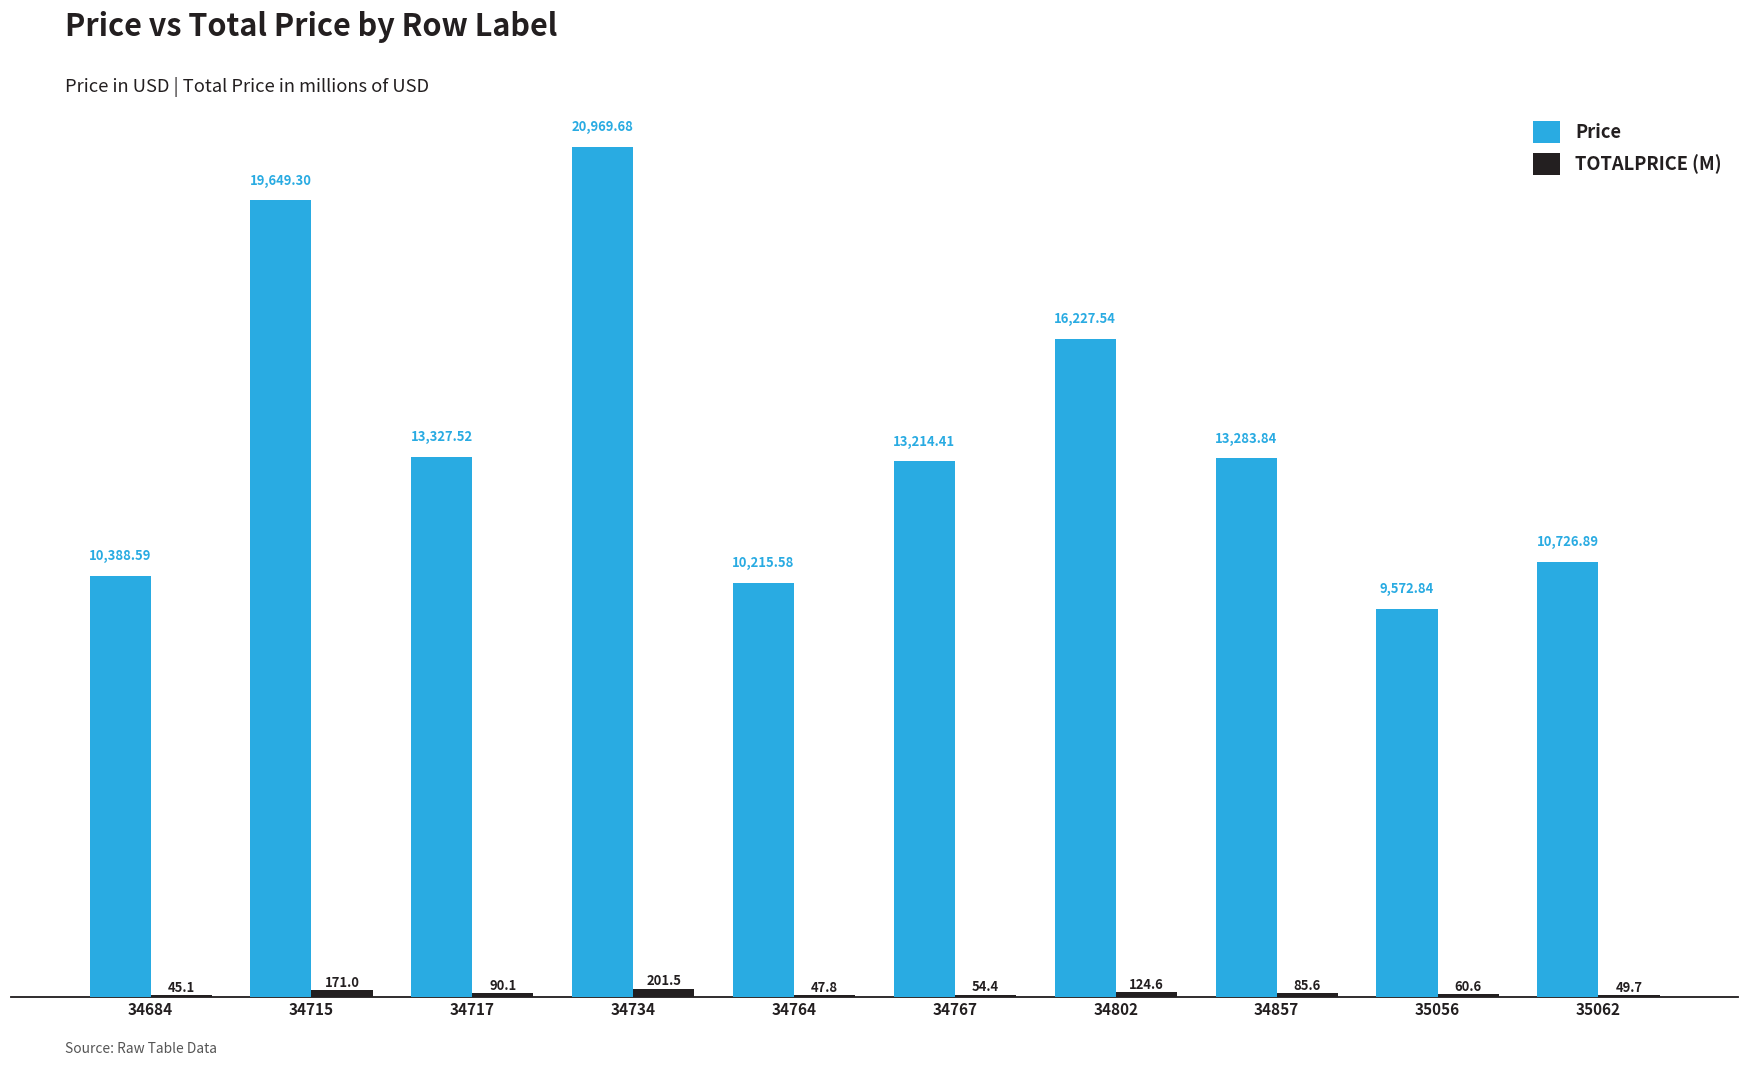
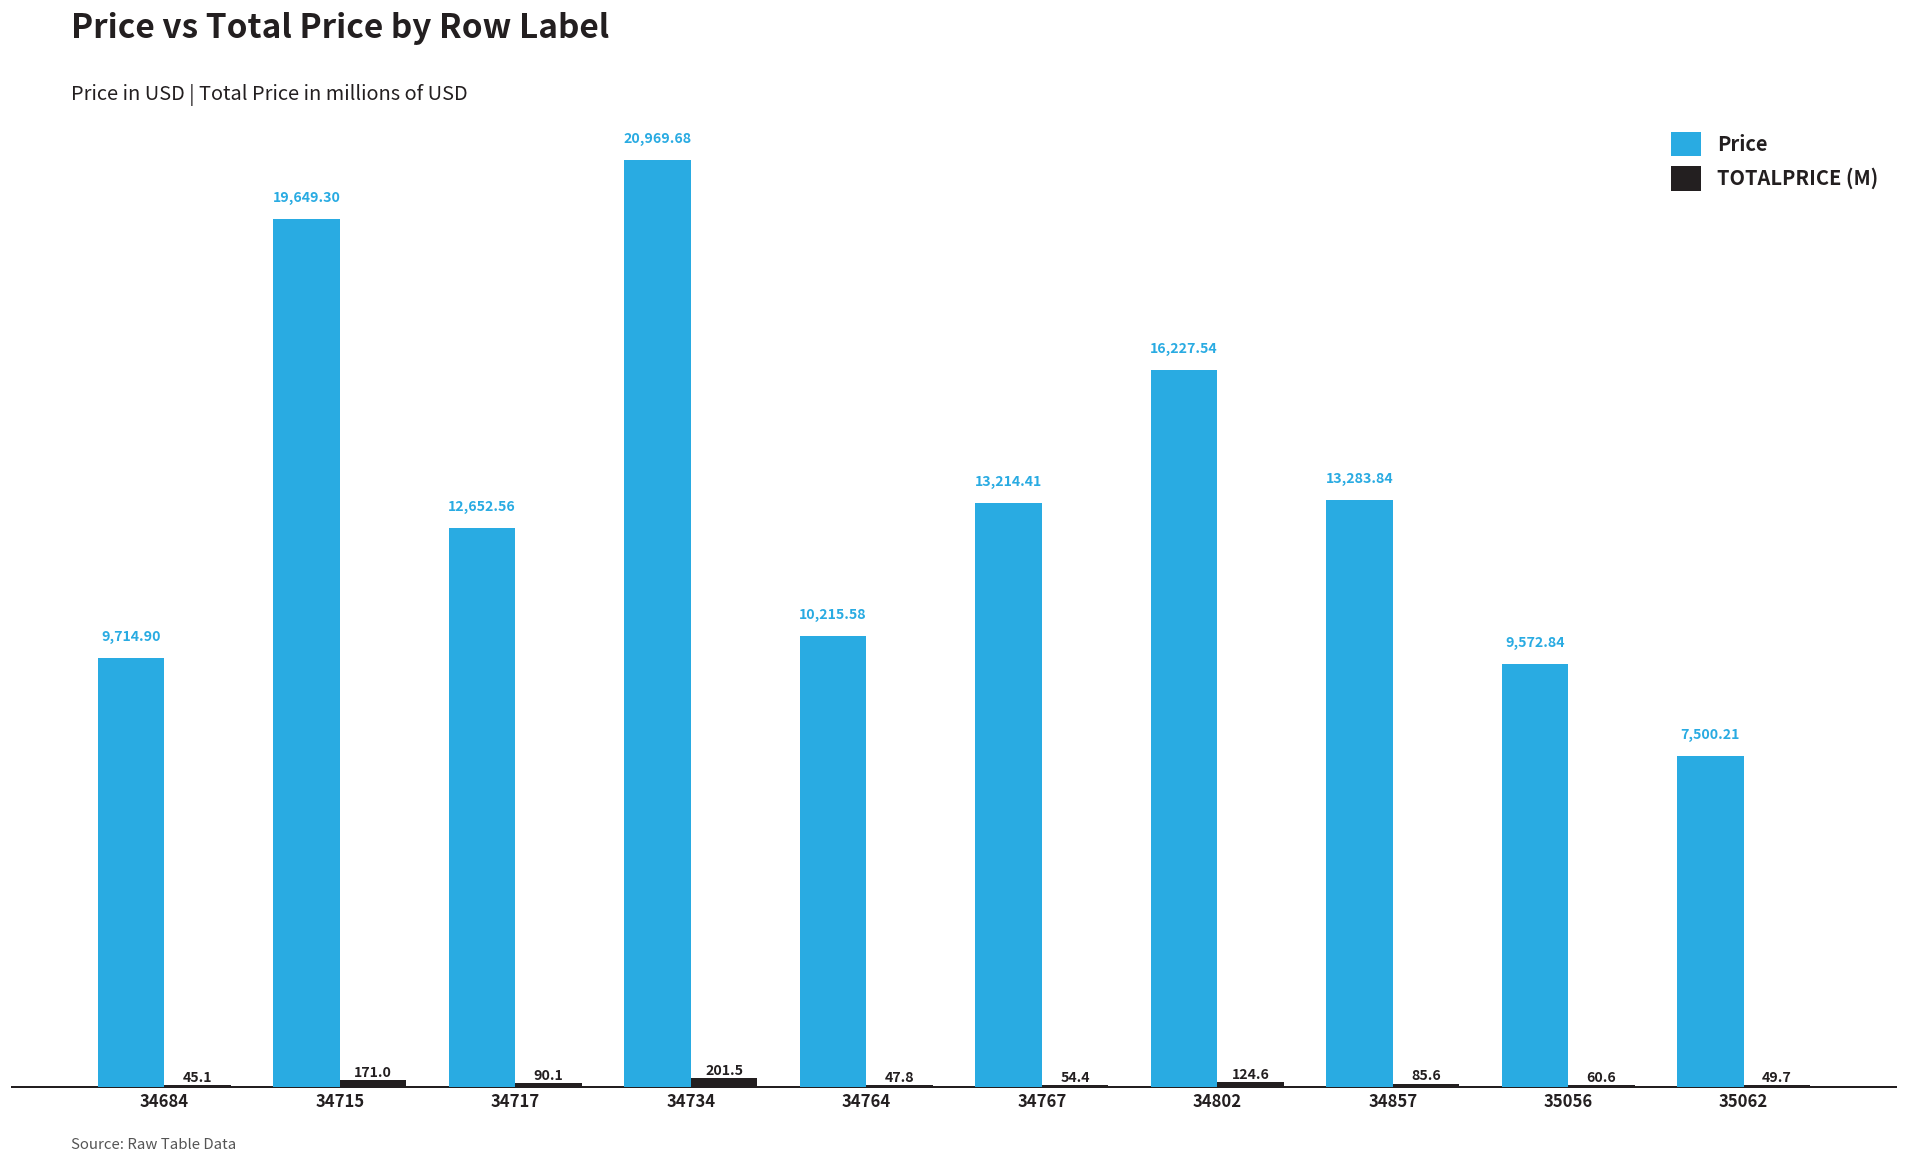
  {
    "Price": {
-     "34684": "10,388.59",
+     "34684": "9,714.90",
      "34715": "19,649.30",
-     "34717": "13,327.52",
+     "34717": "12,652.56",
      "34734": "20,969.68",
      "34764": "10,215.58",
      "34767": "13,214.41",
      "34802": "16,227.54",
      "34857": "13,283.84",
      "35056": "9,572.84",
-     "35062": "10,726.89"
+     "35062": "7,500.21"
    },
    "TOTALPRICE (M)": {
      "34684": "45.1",
      "34715": "171.0",
      "34717": "90.1",
      "34734": "201.5",
      "34764": "47.8",
      "34767": "54.4",
      "34802": "124.6",
      "34857": "85.6",
      "35056": "60.6",
      "35062": "49.7"
    }
  }
